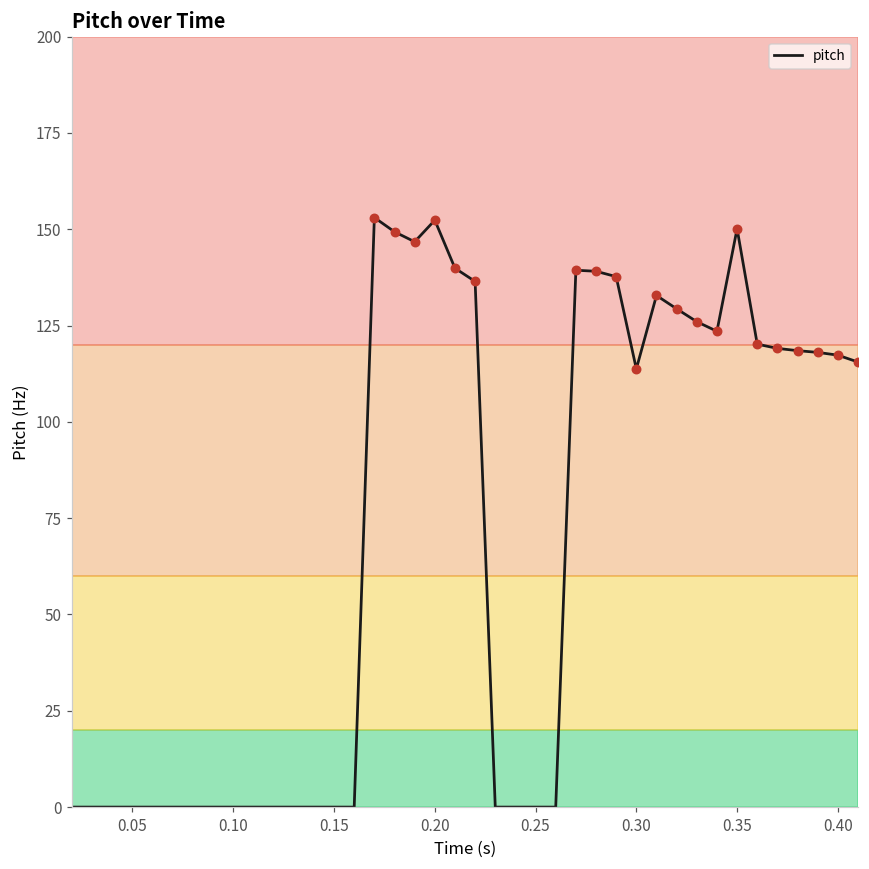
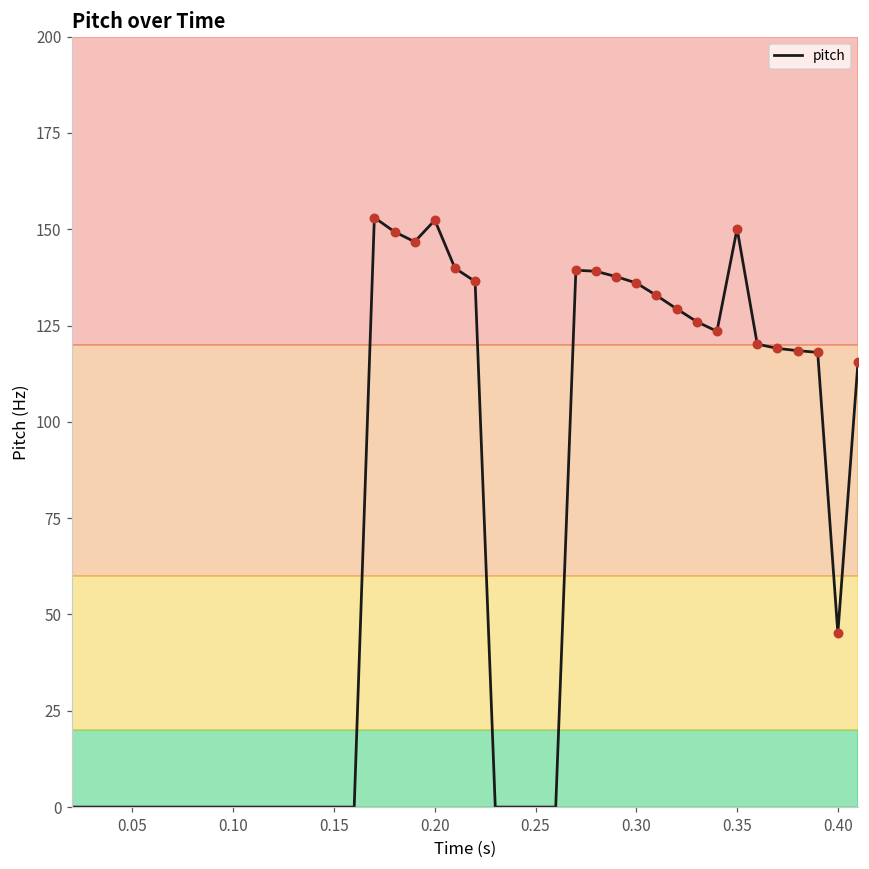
  {
    "pitch": {
      "0.05": 0,
      "0.10": 0,
      "0.15": 0,
      "0.25": 0,
-     "0.30": 114,
-     "0.40": 117
+     "0.30": 136,
+     "0.40": 45
    }
  }
